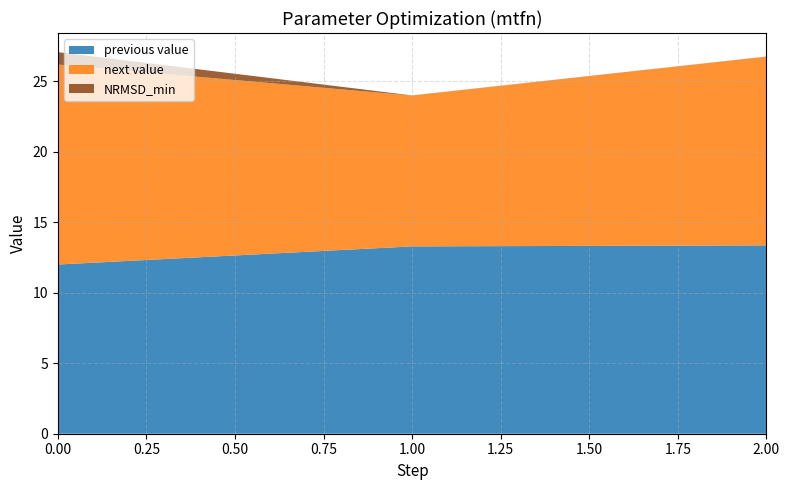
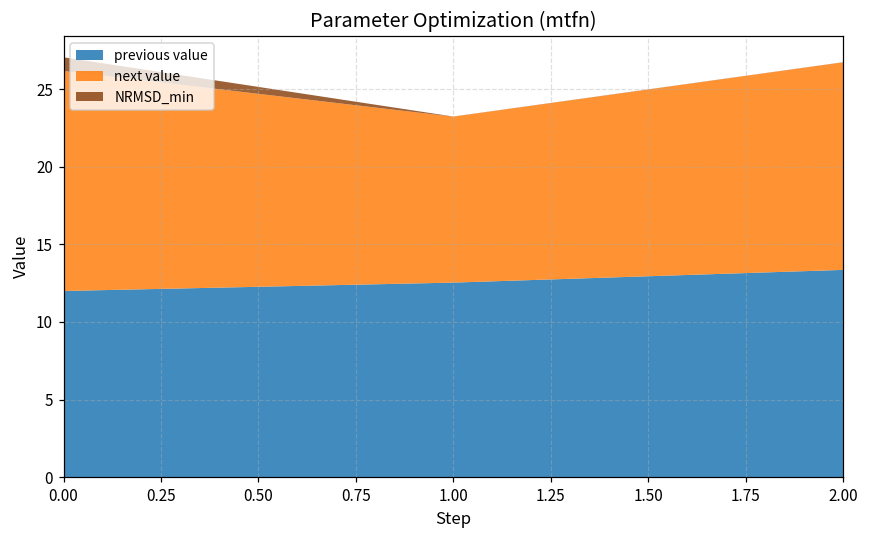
  {
    "previous value": {
      "0.00": 12.0,
-     "1.00": 13.3,
+     "1.00": 12.5,
      "2.00": 13.4
    },
    "next value": {
      "0.00": 14.2
    },
    "NRMSD_min": {
      "0.00": 0.9
    }
  }
